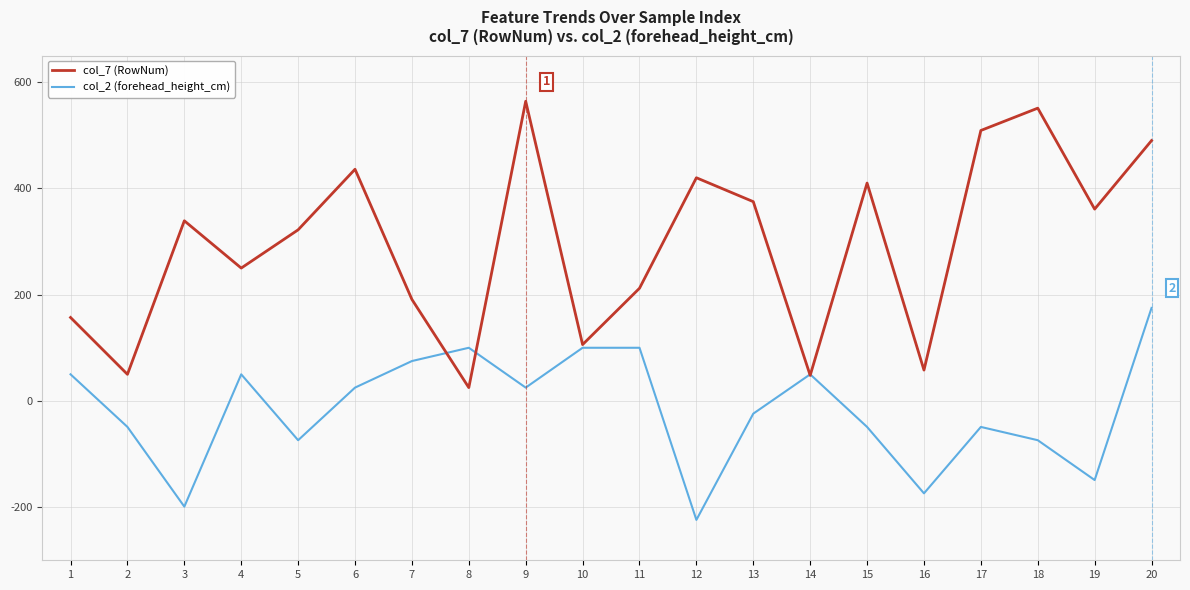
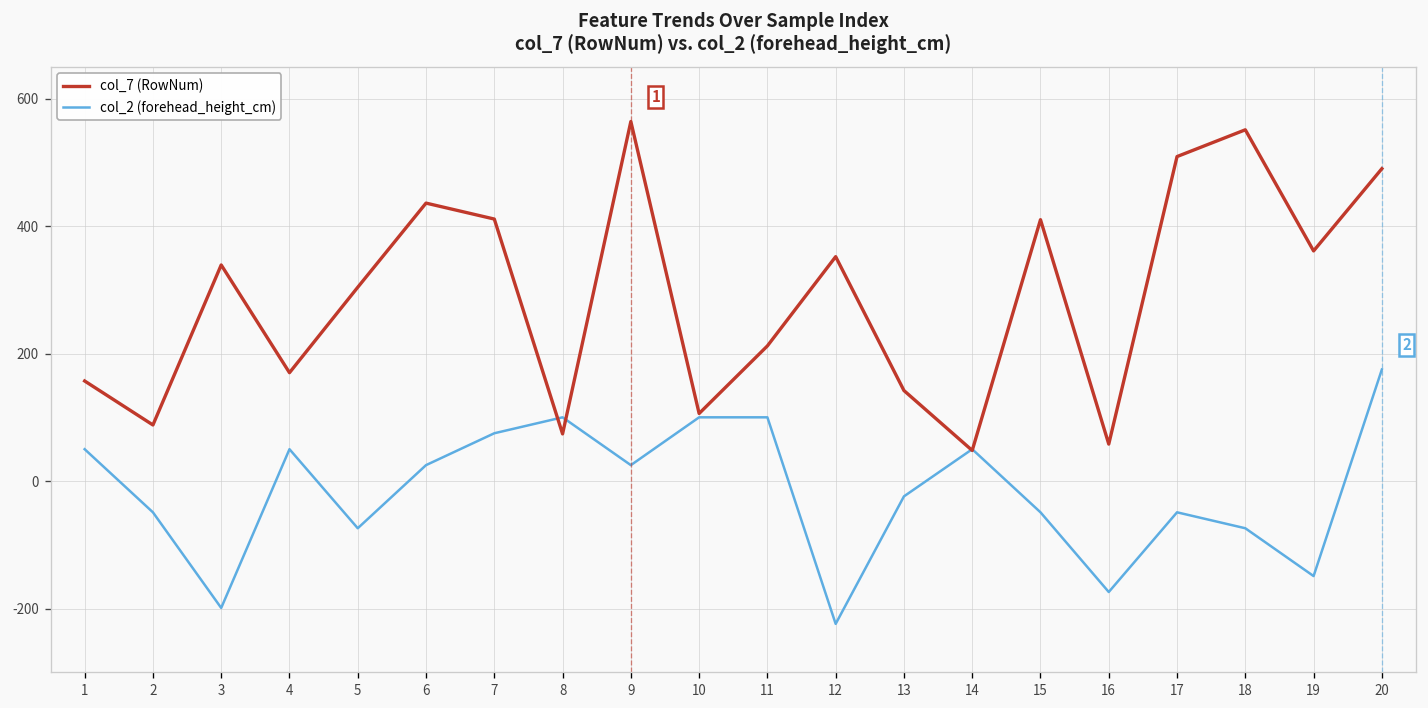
  {
    "col_7 (RowNum)": {
      "1": 160,
-     "2": 50,
+     "2": 90,
      "3": 340,
-     "4": 250,
-     "5": 320,
+     "4": 170,
+     "5": 300,
      "6": 440,
-     "7": 190,
-     "8": 30,
+     "7": 410,
+     "8": 70,
      "10": 110,
      "11": 210,
-     "12": 420,
-     "13": 380,
+     "12": 350,
+     "13": 140,
      "15": 410,
      "16": 60,
      "17": 510,
      "18": 550,
      "19": 360,
      "20": 490
    },
    "col_2 (forehead_height_cm)": {
      "1": 50,
      "2": -50,
      "3": -200,
      "4": 50,
      "5": -70,
      "6": 30,
      "7": 80,
      "8": 100,
      "9": 30,
      "10": 100,
      "11": 100,
      "12": -220,
      "13": -20,
      "15": -50,
      "16": -170,
      "17": -50,
      "18": -70,
      "19": -150
    }
  }
